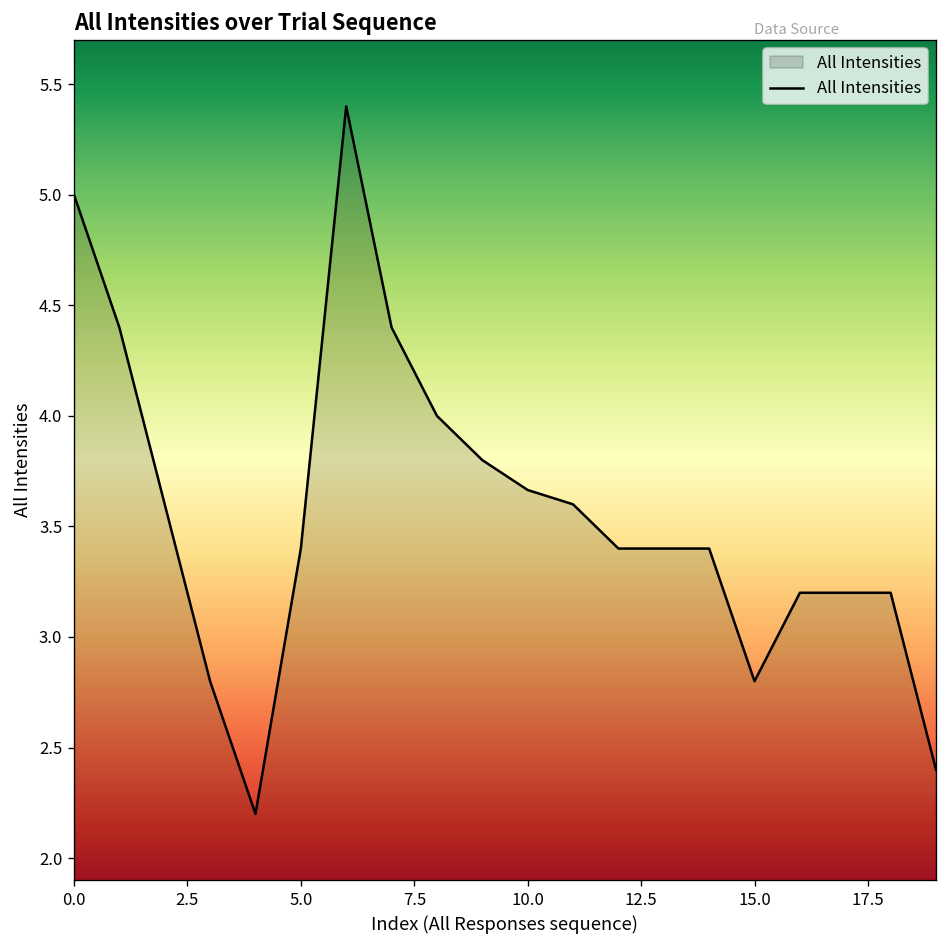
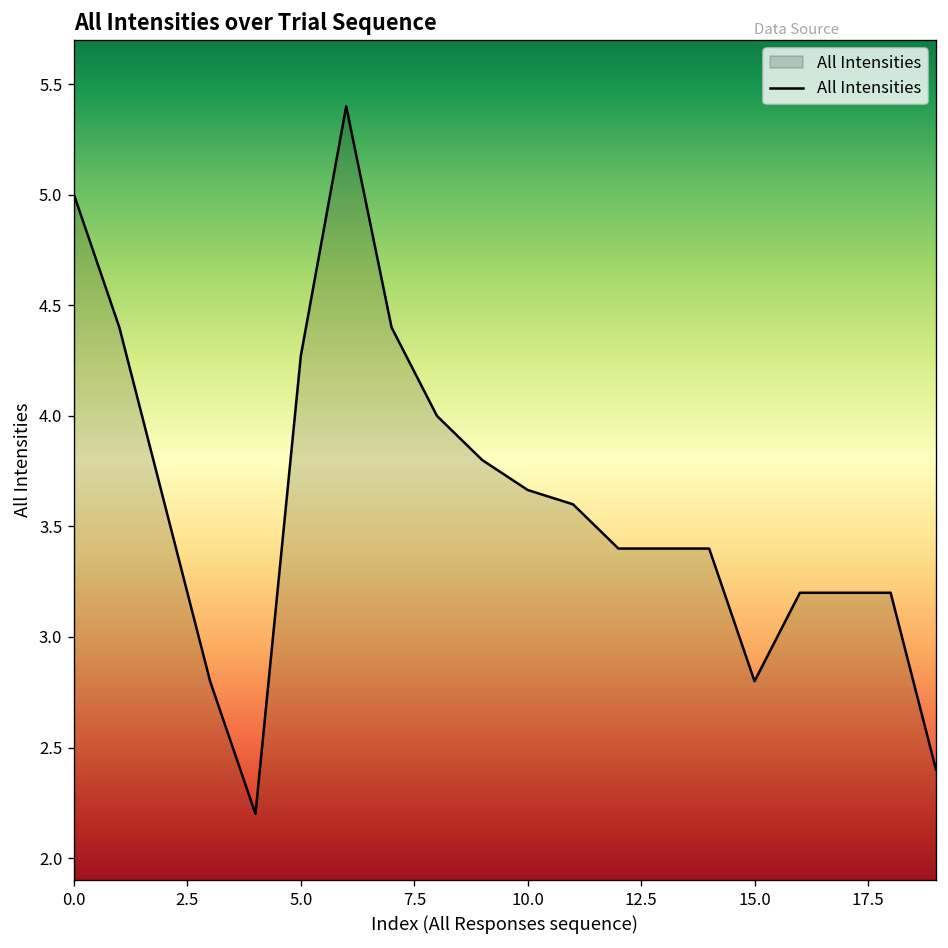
  {
    "0.0": 5.00,
-   "5.0": 3.40,
+   "5.0": 4.27,
    "10.0": 3.66,
    "15.0": 2.80
  }
